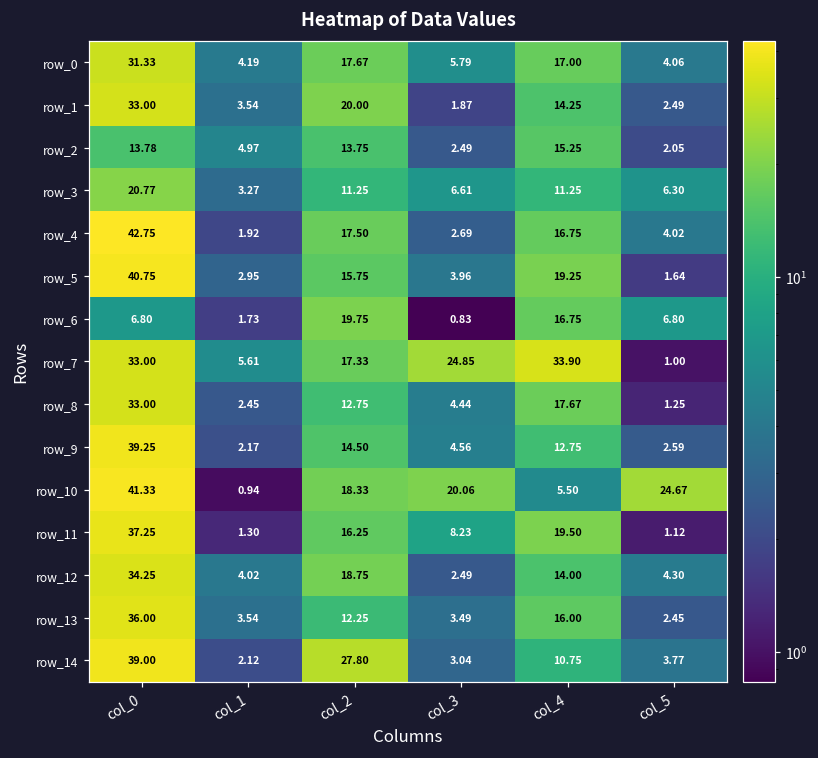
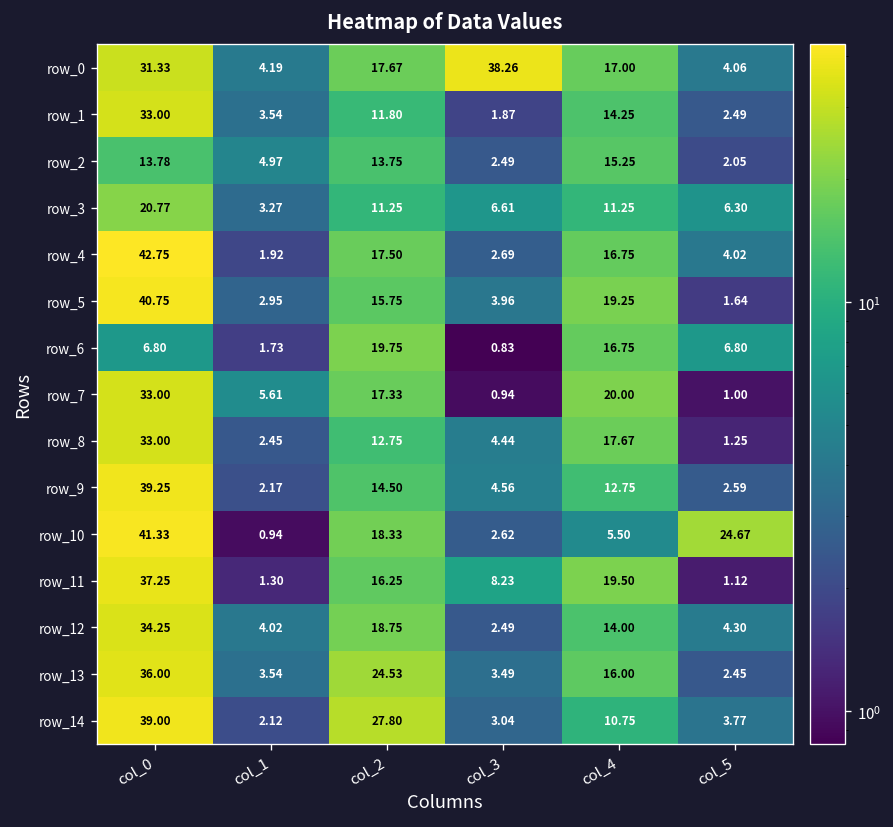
  {
    "row_0": {
      "col_0": 31.33,
      "col_1": 4.19,
      "col_2": 17.67,
-     "col_3": 5.79,
+     "col_3": 38.26,
      "col_4": 17.00,
      "col_5": 4.06
    },
    "row_1": {
      "col_0": 33.00,
      "col_1": 3.54,
-     "col_2": 20.00,
+     "col_2": 11.80,
      "col_3": 1.87,
      "col_4": 14.25,
      "col_5": 2.49
    },
    "row_2": {
      "col_0": 13.78,
      "col_1": 4.97,
      "col_2": 13.75,
      "col_3": 2.49,
      "col_4": 15.25,
      "col_5": 2.05
    },
    "row_3": {
      "col_0": 20.77,
      "col_1": 3.27,
      "col_2": 11.25,
      "col_3": 6.61,
      "col_4": 11.25,
      "col_5": 6.30
    },
    "row_4": {
      "col_0": 42.75,
      "col_1": 1.92,
      "col_2": 17.50,
      "col_3": 2.69,
      "col_4": 16.75,
      "col_5": 4.02
    },
    "row_5": {
      "col_0": 40.75,
      "col_1": 2.95,
      "col_2": 15.75,
      "col_3": 3.96,
      "col_4": 19.25,
      "col_5": 1.64
    },
    "row_6": {
      "col_0": 6.80,
      "col_1": 1.73,
      "col_2": 19.75,
      "col_3": 0.83,
      "col_4": 16.75,
      "col_5": 6.80
    },
    "row_7": {
      "col_0": 33.00,
      "col_1": 5.61,
      "col_2": 17.33,
-     "col_3": 24.85,
-     "col_4": 33.90,
+     "col_3": 0.94,
+     "col_4": 20.00,
      "col_5": 1.00
    },
    "row_8": {
      "col_0": 33.00,
      "col_1": 2.45,
      "col_2": 12.75,
      "col_3": 4.44,
      "col_4": 17.67,
      "col_5": 1.25
    },
    "row_9": {
      "col_0": 39.25,
      "col_1": 2.17,
      "col_2": 14.50,
      "col_3": 4.56,
      "col_4": 12.75,
      "col_5": 2.59
    },
    "row_10": {
      "col_0": 41.33,
      "col_1": 0.94,
      "col_2": 18.33,
-     "col_3": 20.06,
+     "col_3": 2.62,
      "col_4": 5.50,
      "col_5": 24.67
    },
    "row_11": {
      "col_0": 37.25,
      "col_1": 1.30,
      "col_2": 16.25,
      "col_3": 8.23,
      "col_4": 19.50,
      "col_5": 1.12
    },
    "row_12": {
      "col_0": 34.25,
      "col_1": 4.02,
      "col_2": 18.75,
      "col_3": 2.49,
      "col_4": 14.00,
      "col_5": 4.30
    },
    "row_13": {
      "col_0": 36.00,
      "col_1": 3.54,
-     "col_2": 12.25,
+     "col_2": 24.53,
      "col_3": 3.49,
      "col_4": 16.00,
      "col_5": 2.45
    },
    "row_14": {
      "col_0": 39.00,
      "col_1": 2.12,
      "col_2": 27.80,
      "col_3": 3.04,
      "col_4": 10.75,
      "col_5": 3.77
    }
  }
